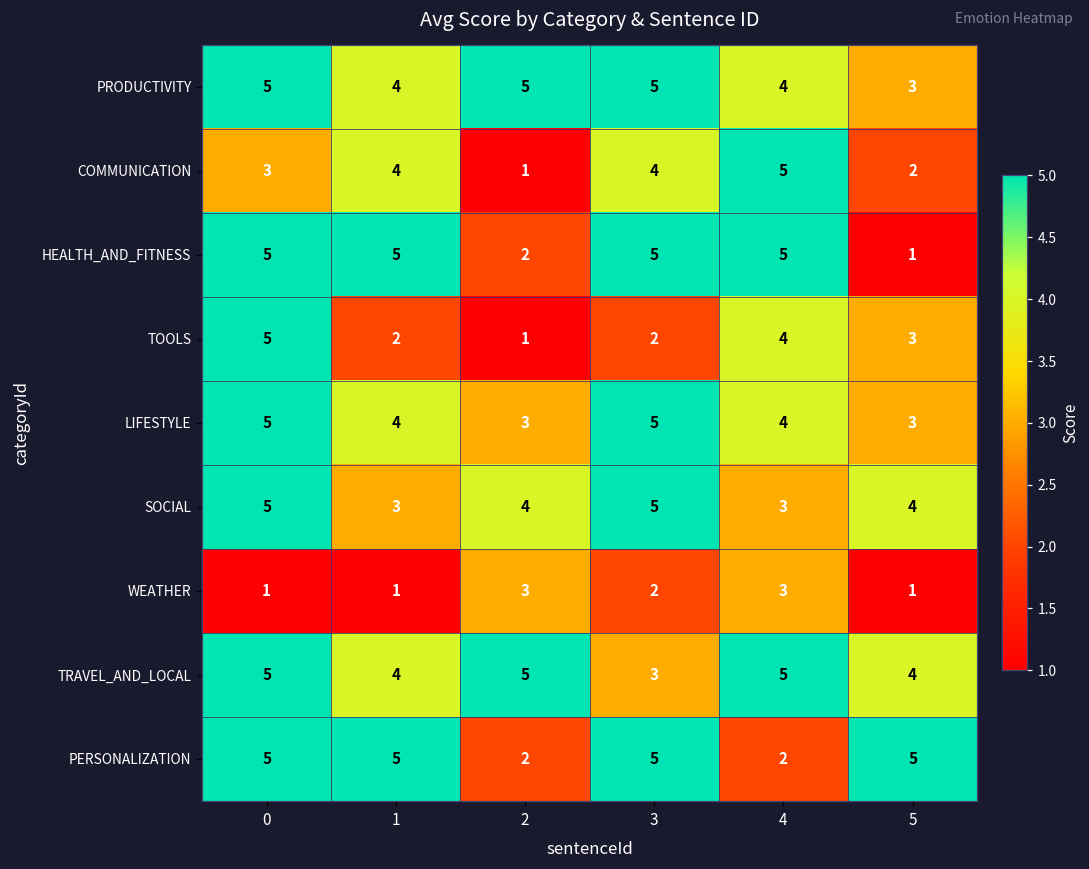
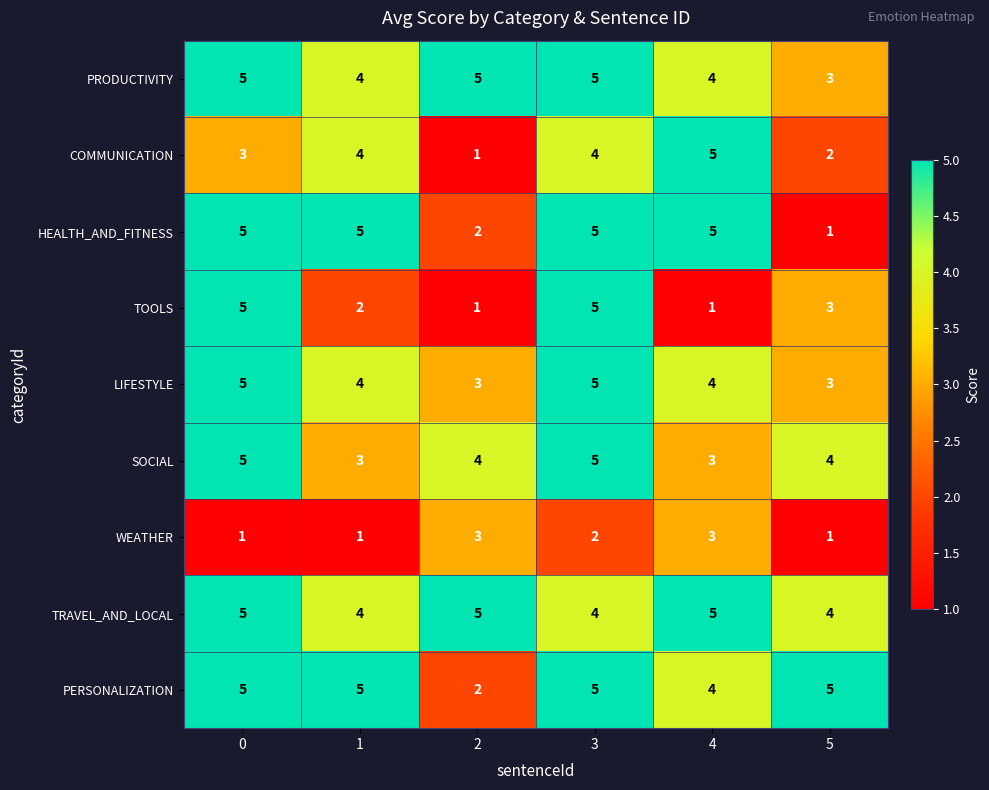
  {
    "PRODUCTIVITY": {
      "0": 5,
      "1": 4,
      "2": 5,
      "3": 5,
      "4": 4,
      "5": 3
    },
    "COMMUNICATION": {
      "0": 3,
      "1": 4,
      "2": 1,
      "3": 4,
      "4": 5,
      "5": 2
    },
    "HEALTH_AND_FITNESS": {
      "0": 5,
      "1": 5,
      "2": 2,
      "3": 5,
      "4": 5,
      "5": 1
    },
    "TOOLS": {
      "0": 5,
      "1": 2,
      "2": 1,
-     "3": 2,
-     "4": 4,
+     "3": 5,
+     "4": 1,
      "5": 3
    },
    "LIFESTYLE": {
      "0": 5,
      "1": 4,
      "2": 3,
      "3": 5,
      "4": 4,
      "5": 3
    },
    "SOCIAL": {
      "0": 5,
      "1": 3,
      "2": 4,
      "3": 5,
      "4": 3,
      "5": 4
    },
    "WEATHER": {
      "0": 1,
      "1": 1,
      "2": 3,
      "3": 2,
      "4": 3,
      "5": 1
    },
    "TRAVEL_AND_LOCAL": {
      "0": 5,
      "1": 4,
      "2": 5,
-     "3": 3,
+     "3": 4,
      "4": 5,
      "5": 4
    },
    "PERSONALIZATION": {
      "0": 5,
      "1": 5,
      "2": 2,
      "3": 5,
-     "4": 2,
+     "4": 4,
      "5": 5
    }
  }
